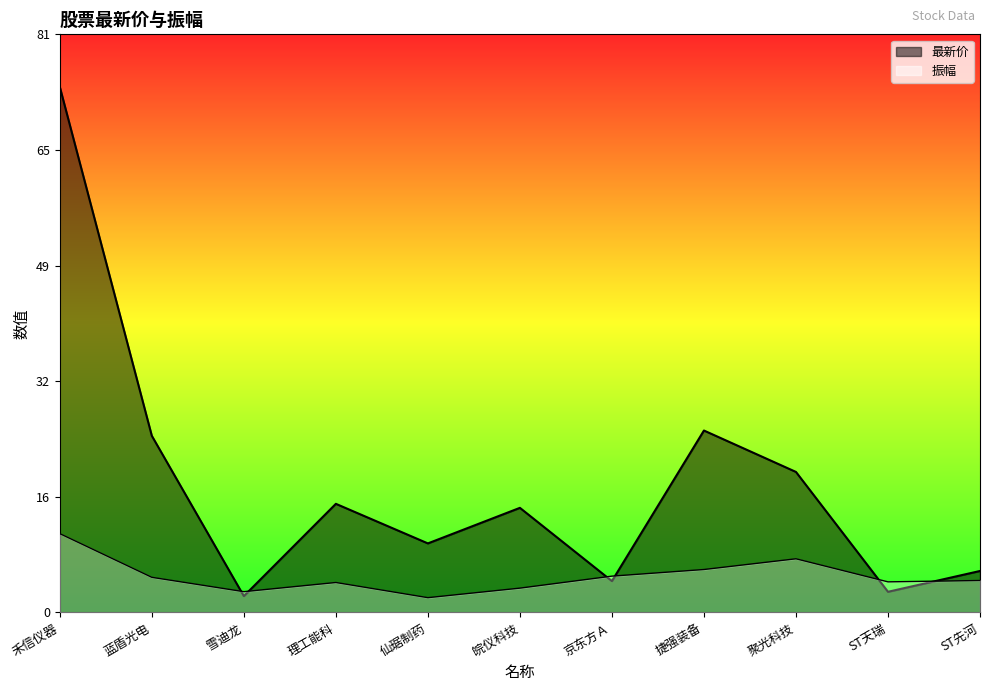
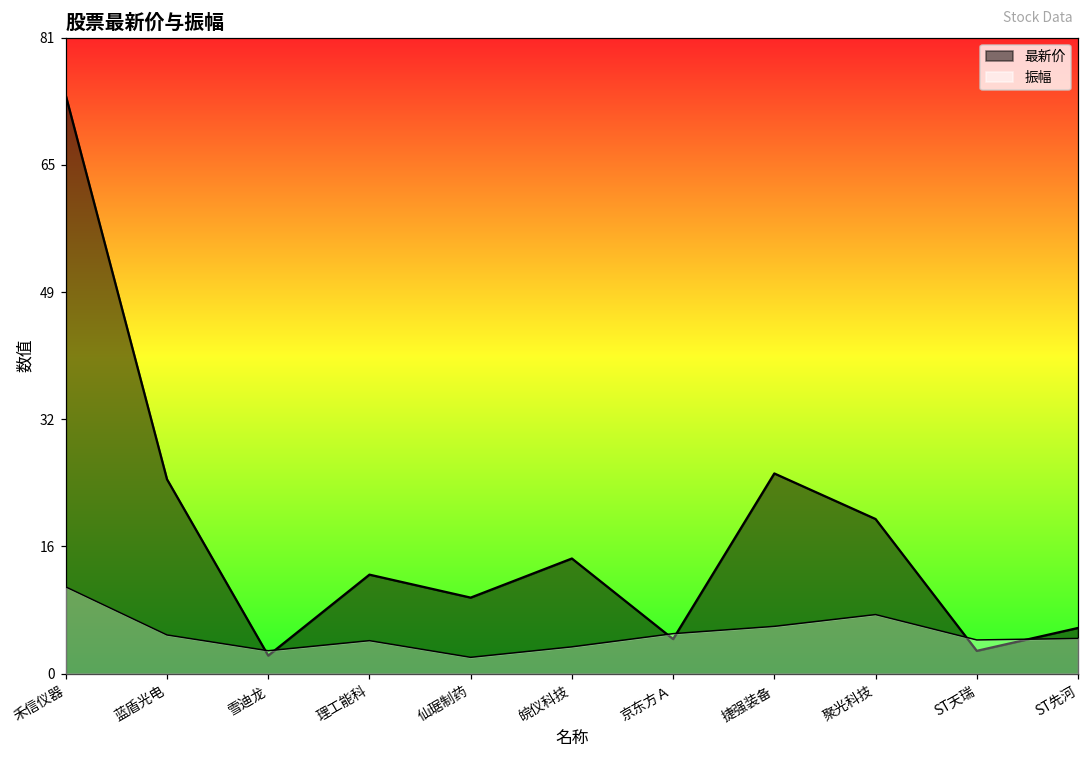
  {
    "最新价": {
      "禾信仪器": 75,
      "蓝盾光电": 25,
      "雪迪龙": 2,
-     "理工能科": 15,
+     "理工能科": 13,
      "仙琚制药": 10,
      "皖仪科技": 15,
      "京东方Ａ": 4,
      "捷强装备": 26,
      "聚光科技": 20,
      "ST天瑞": 3,
      "ST先河": 6
    },
    "振幅": {
      "禾信仪器": 11,
      "蓝盾光电": 5,
      "雪迪龙": 3,
      "理工能科": 4,
      "仙琚制药": 2,
      "皖仪科技": 3,
      "京东方Ａ": 5,
      "捷强装备": 6,
      "聚光科技": 8,
      "ST天瑞": 4,
      "ST先河": 5
    }
  }
